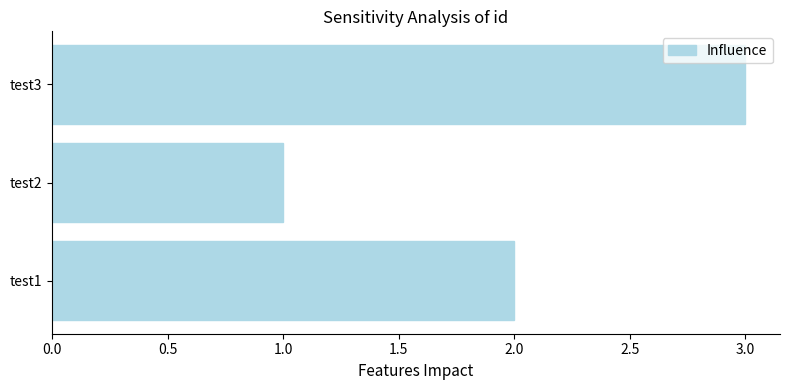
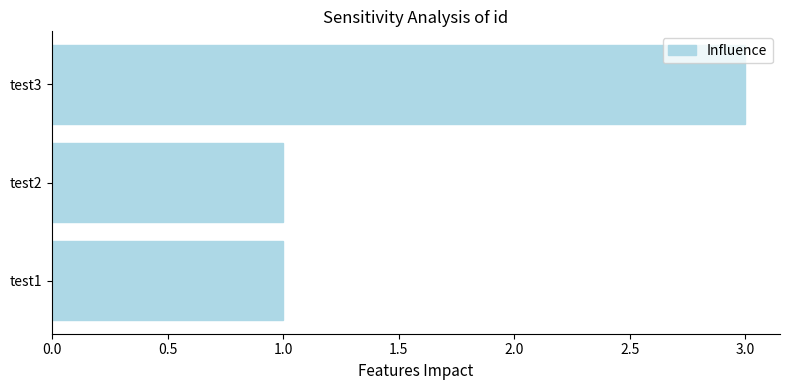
  {
    "test3": 3,
    "test2": 1,
-   "test1": 2
+   "test1": 1
  }
